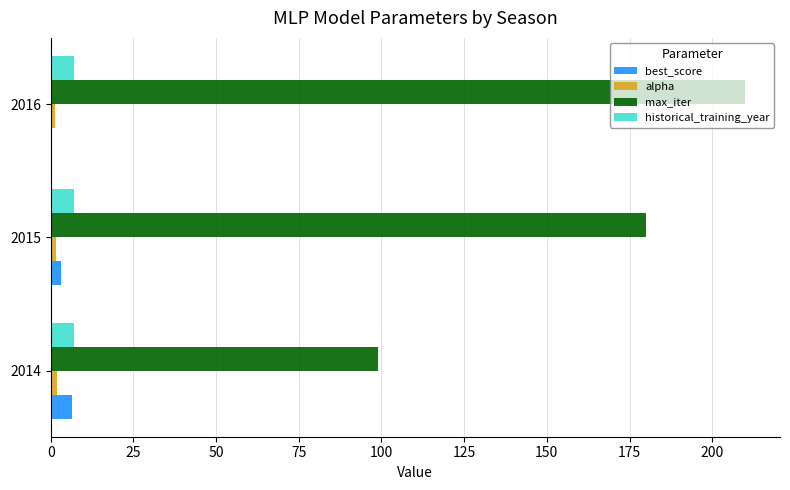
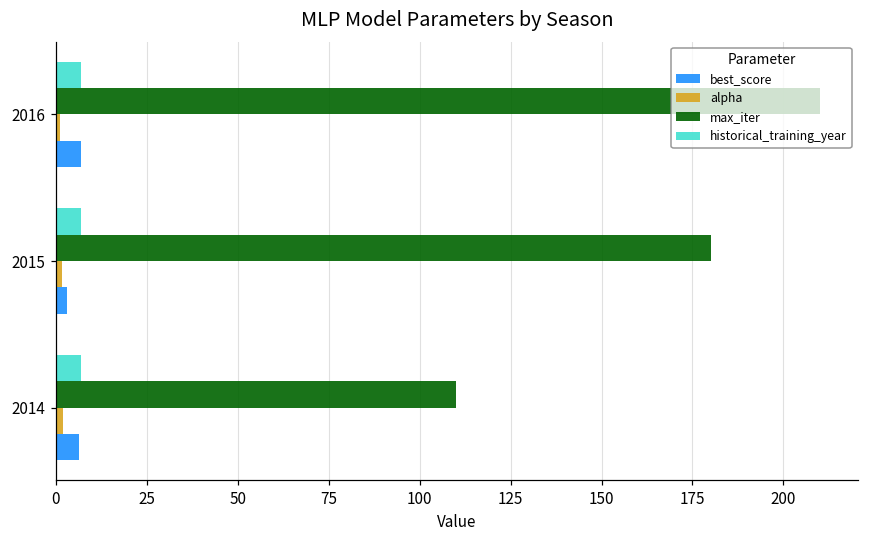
  {
    "best_score": {
-     "2016": 1,
+     "2016": 7,
      "2015": 3,
      "2014": 6
    },
    "alpha": {
      "2016": 1,
      "2015": 2,
      "2014": 2
    },
    "max_iter": {
      "2015": 180,
-     "2014": 99
+     "2014": 110
    },
    "historical_training_year": {
      "2016": 7,
      "2015": 7,
      "2014": 7
    }
  }
